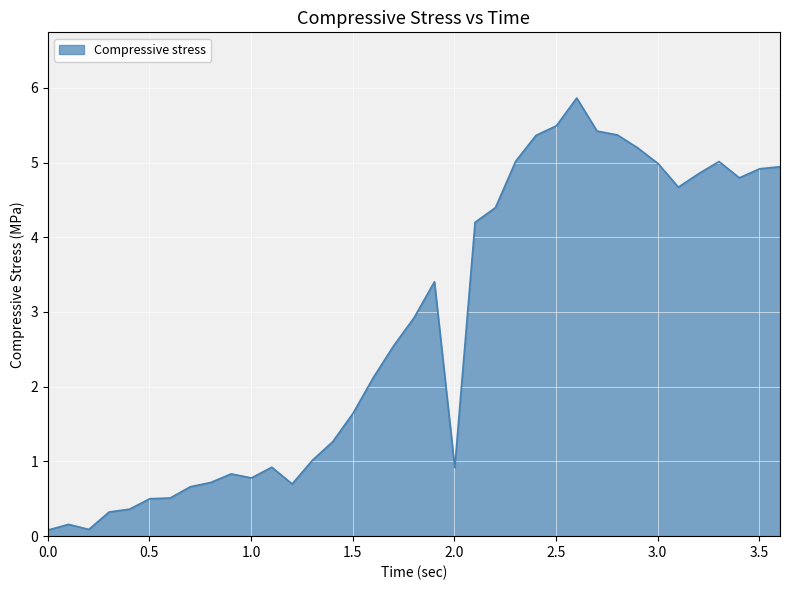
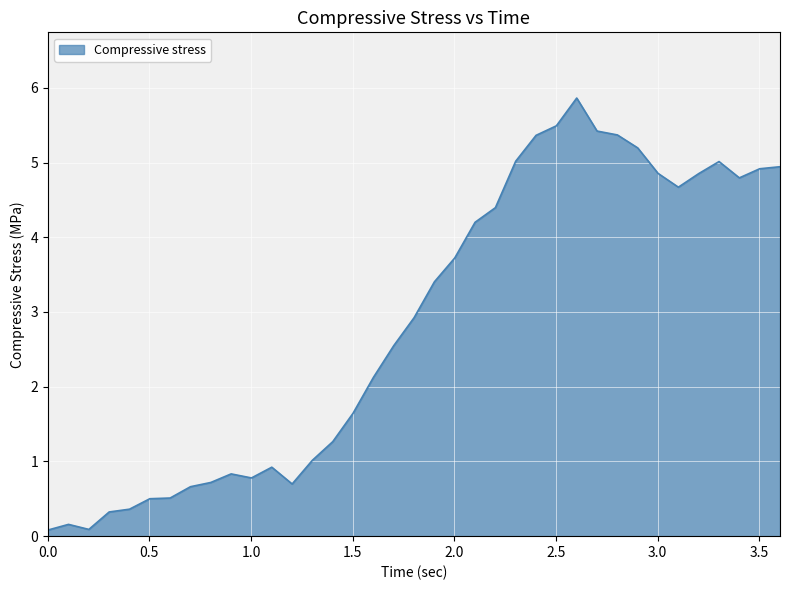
  {
    "0.0": 0.1,
-   "2.0": 0.9,
+   "2.0": 3.7,
    "2.5": 5.5,
-   "3.0": 5.0,
+   "3.0": 4.9,
    "3.5": 4.9
  }
